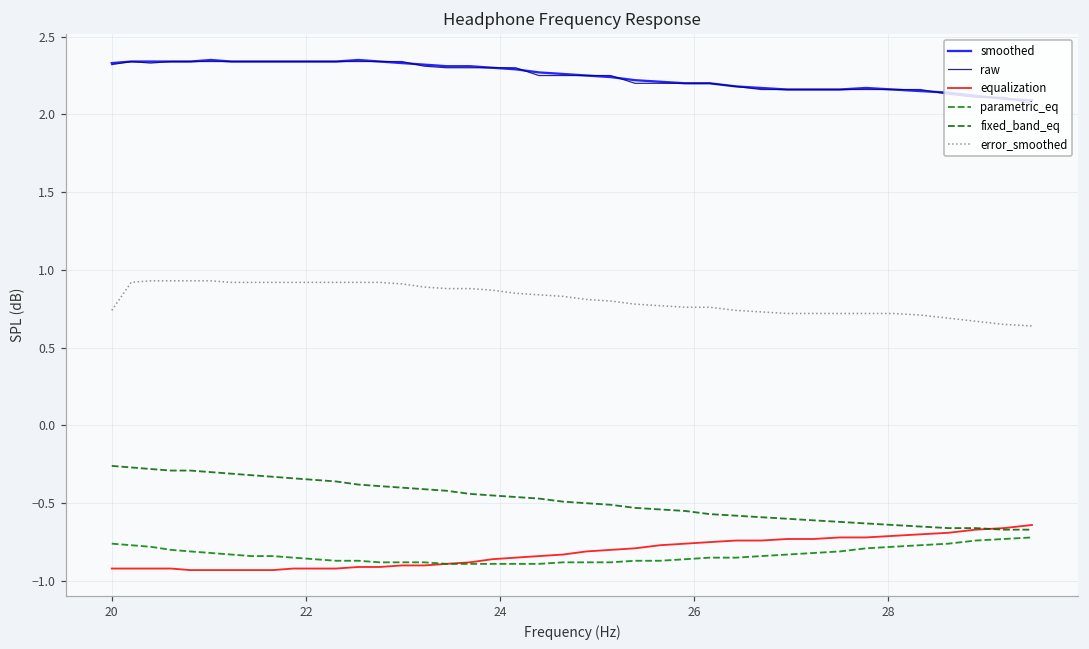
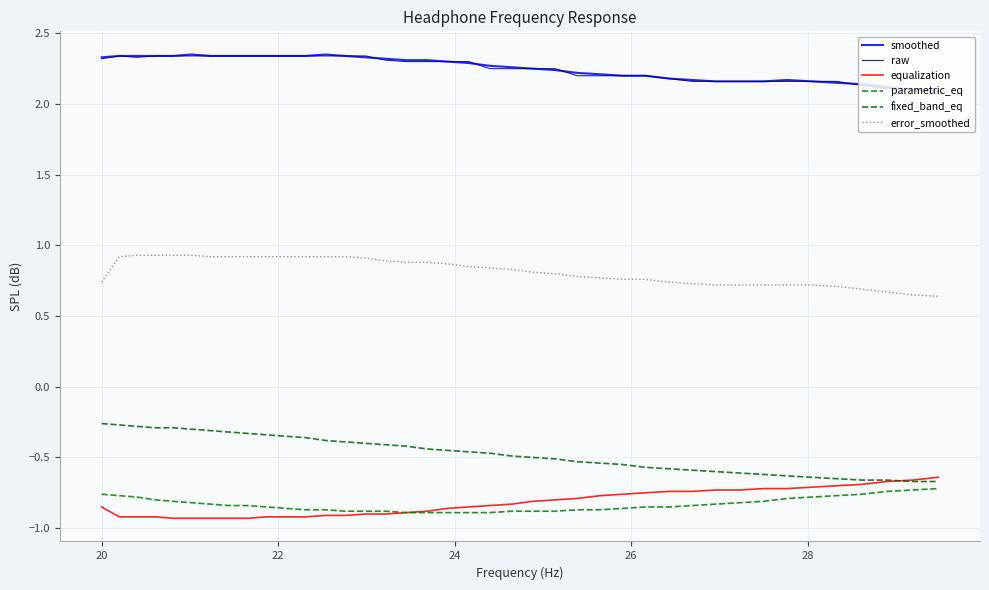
  {
    "equalization": {
-     "20": -0.92
+     "20": -0.85
    },
    "error_smoothed": {
      "20": 0.74
    }
  }
